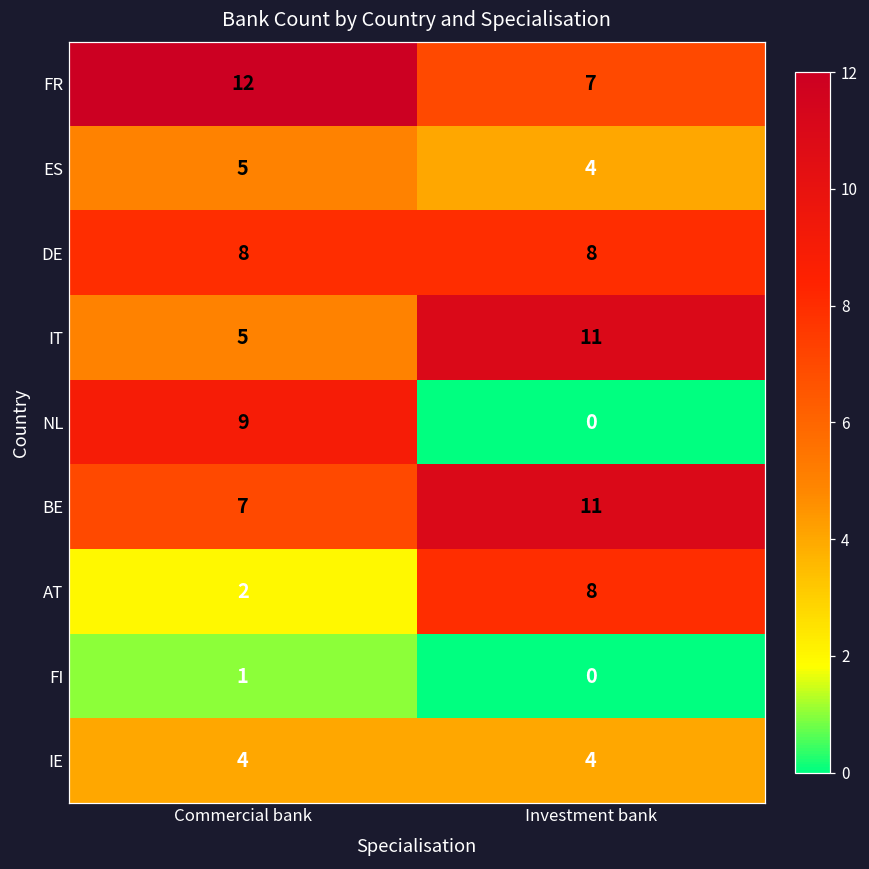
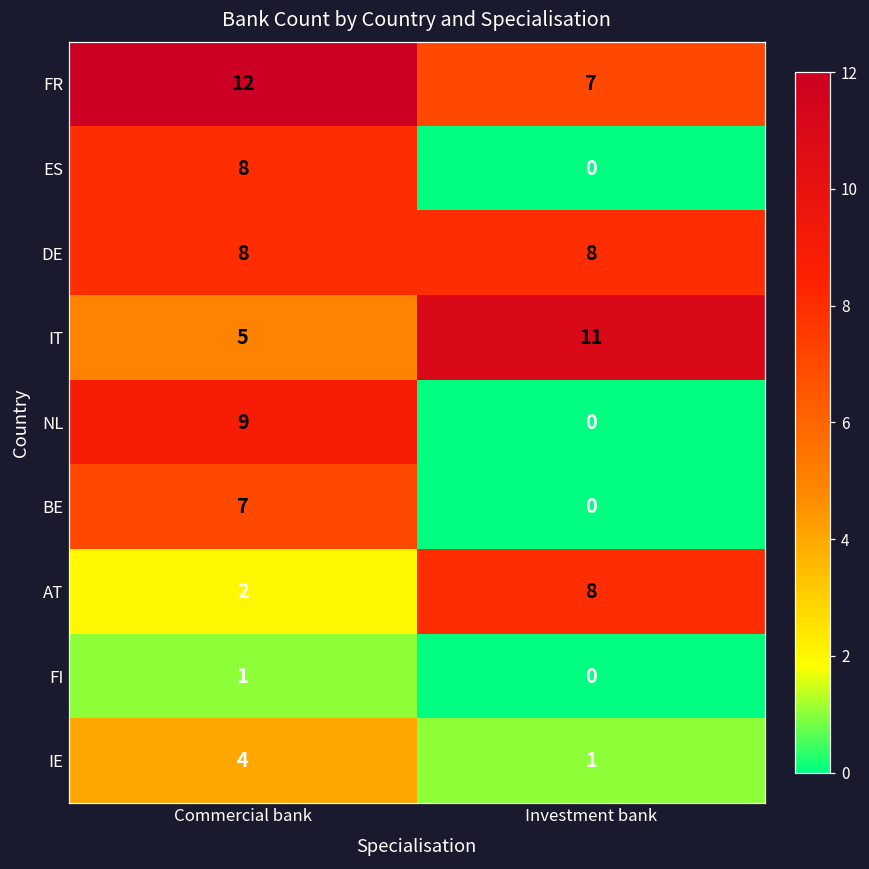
  {
    "FR": {
      "Commercial bank": 12,
      "Investment bank": 7
    },
    "ES": {
-     "Commercial bank": 5,
-     "Investment bank": 4
+     "Commercial bank": 8,
+     "Investment bank": 0
    },
    "DE": {
      "Commercial bank": 8,
      "Investment bank": 8
    },
    "IT": {
      "Commercial bank": 5,
      "Investment bank": 11
    },
    "NL": {
      "Commercial bank": 9,
      "Investment bank": 0
    },
    "BE": {
      "Commercial bank": 7,
-     "Investment bank": 11
+     "Investment bank": 0
    },
    "AT": {
      "Commercial bank": 2,
      "Investment bank": 8
    },
    "FI": {
      "Commercial bank": 1,
      "Investment bank": 0
    },
    "IE": {
      "Commercial bank": 4,
-     "Investment bank": 4
+     "Investment bank": 1
    }
  }
